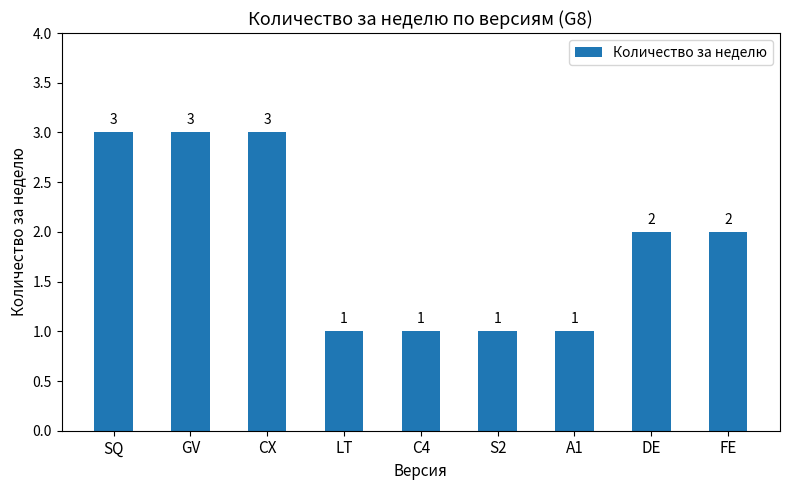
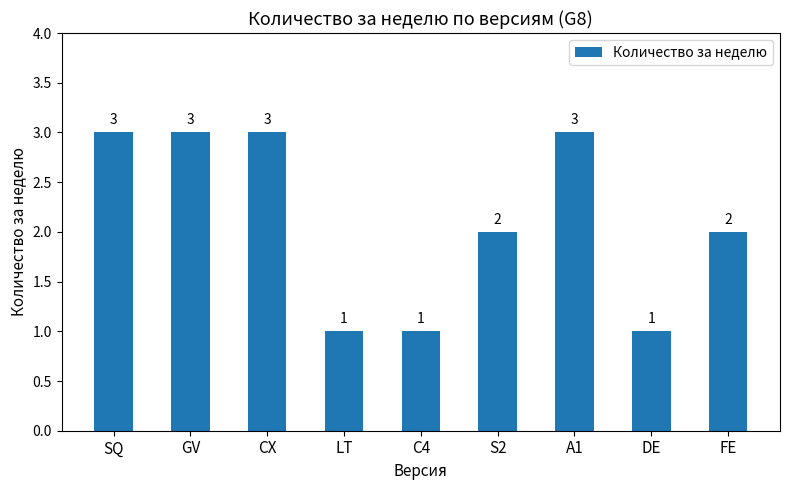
  {
    "SQ": 3,
    "GV": 3,
    "CX": 3,
    "LT": 1,
    "C4": 1,
-   "S2": 1,
-   "A1": 1,
-   "DE": 2,
+   "S2": 2,
+   "A1": 3,
+   "DE": 1,
    "FE": 2
  }
